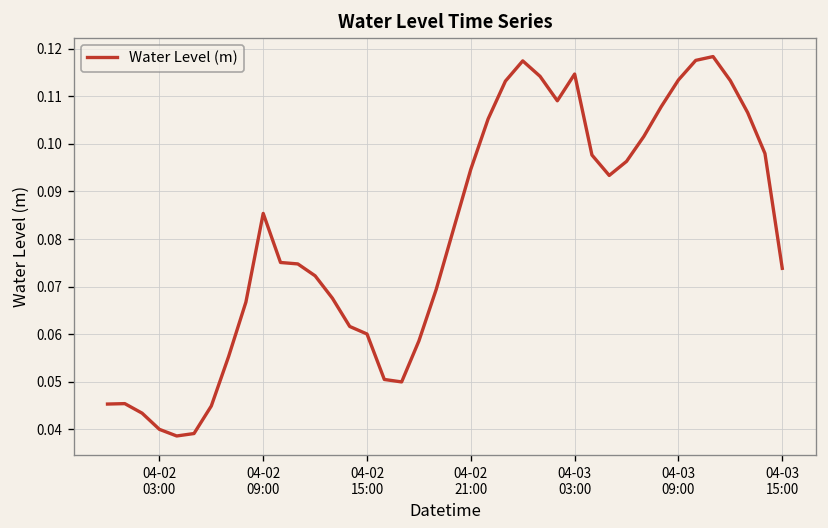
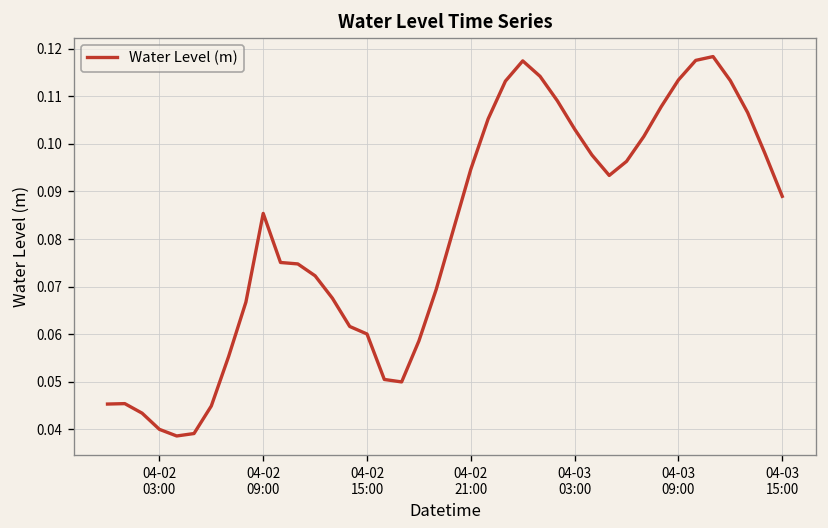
  {
    "04-02 03:00": 0.040,
    "04-02 09:00": 0.085,
    "04-02 15:00": 0.060,
    "04-02 21:00": 0.095,
-   "04-03 03:00": 0.115,
+   "04-03 03:00": 0.103,
    "04-03 09:00": 0.113,
-   "04-03 15:00": 0.074
+   "04-03 15:00": 0.089
  }
